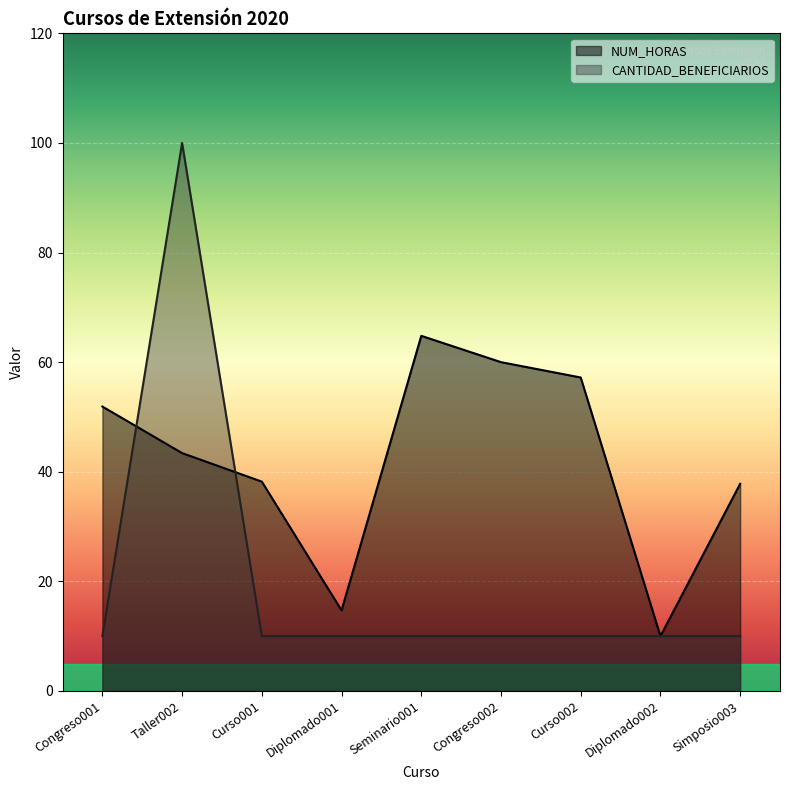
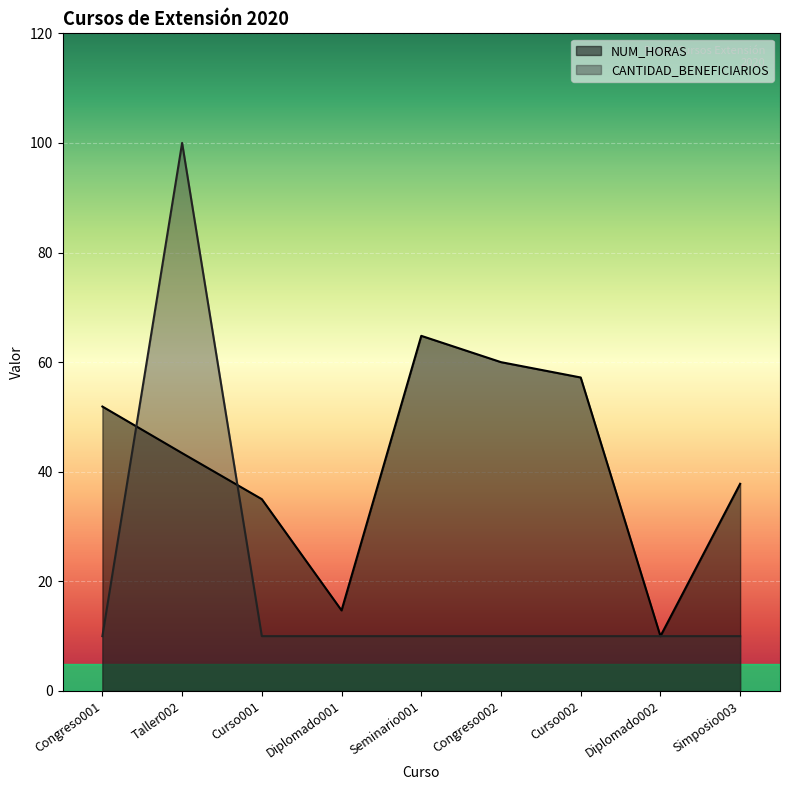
  {
    "NUM_HORAS": {
      "Congreso001": 52,
      "Taller002": 43,
-     "Curso001": 38,
+     "Curso001": 35,
      "Diplomado001": 15,
      "Seminario001": 65,
      "Congreso002": 60,
      "Curso002": 57,
      "Simposio003": 38
    },
    "CANTIDAD_BENEFICIARIOS": {
      "Congreso001": 10,
      "Taller002": 100,
      "Curso001": 10,
      "Diplomado001": 10,
      "Seminario001": 10,
      "Congreso002": 10,
      "Curso002": 10,
      "Simposio003": 10
    }
  }
